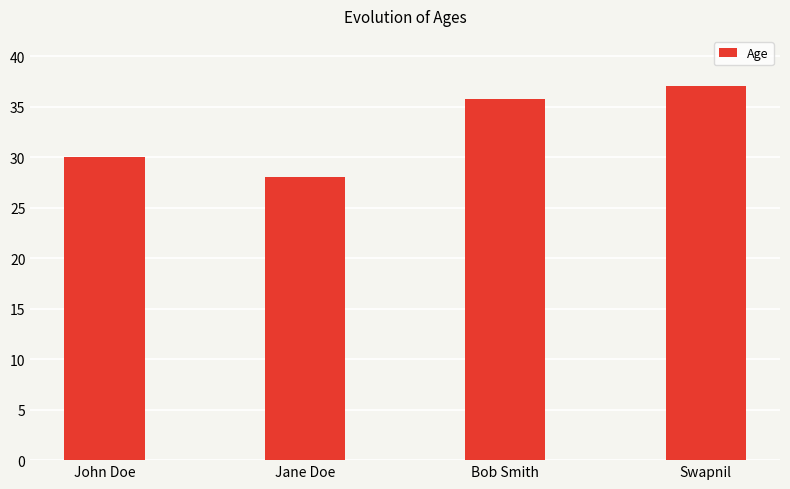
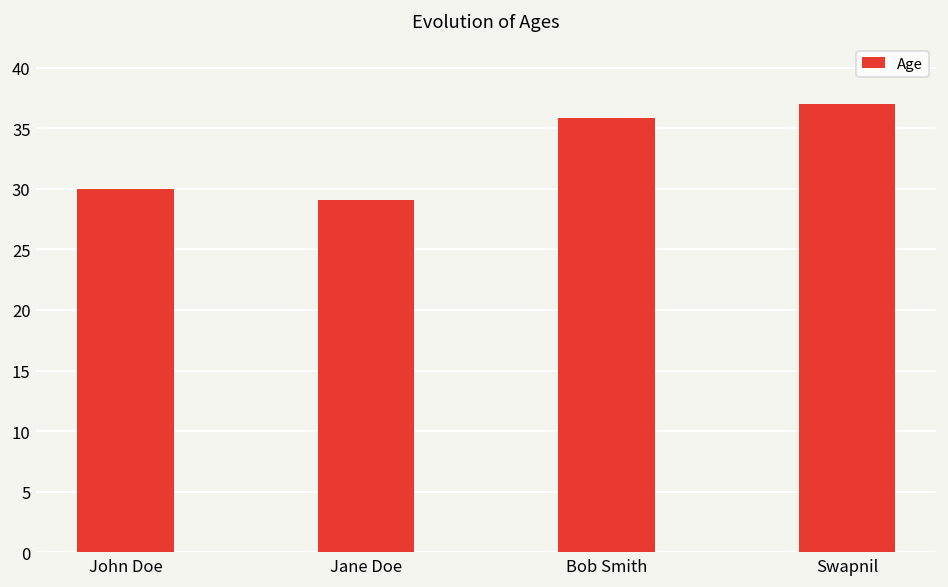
  {
    "John Doe": 30.0,
-   "Jane Doe": 28.0,
+   "Jane Doe": 29.1,
    "Bob Smith": 35.8,
    "Swapnil": 37.0
  }
